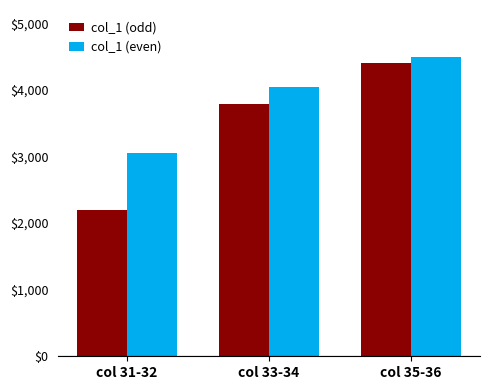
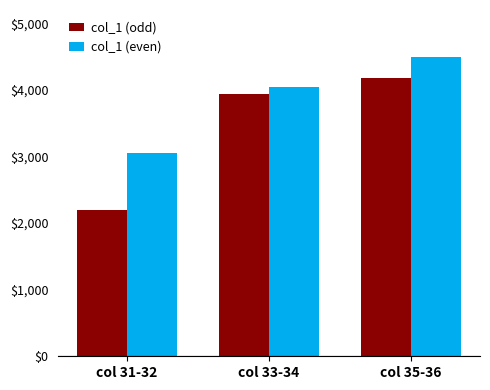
  {
    "col_1 (odd)": {
      "col 31-32": "$2,200",
-     "col 33-34": "$3,800",
-     "col 35-36": "$4,400"
+     "col 33-34": "$3,900",
+     "col 35-36": "$4,200"
    },
    "col_1 (even)": {
      "col 31-32": "$3,100",
      "col 33-34": "$4,000",
      "col 35-36": "$4,500"
    }
  }
